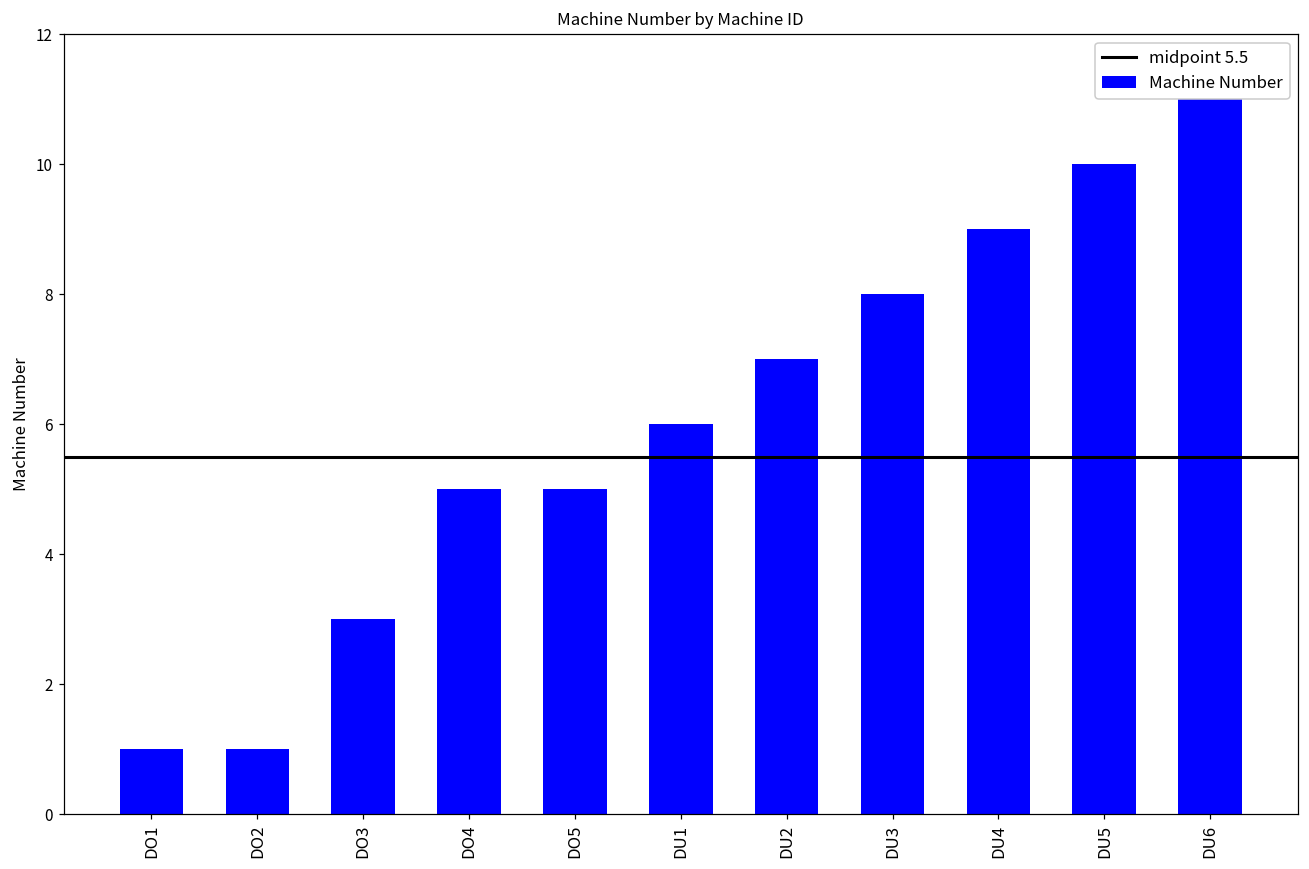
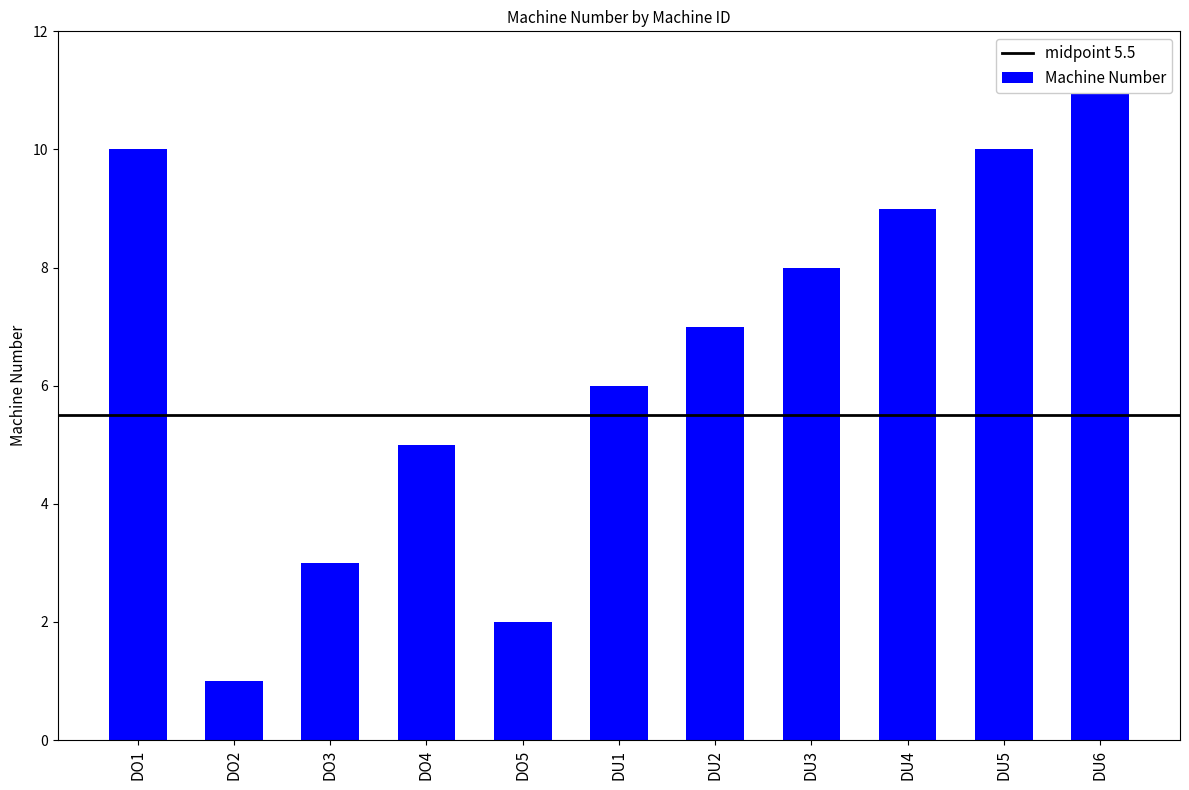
  {
-   "DO1": 1,
+   "DO1": 10,
    "DO2": 1,
    "DO3": 3,
    "DO4": 5,
-   "DO5": 5,
+   "DO5": 2,
    "DU1": 6,
    "DU2": 7,
    "DU3": 8,
    "DU4": 9,
    "DU5": 10
  }
